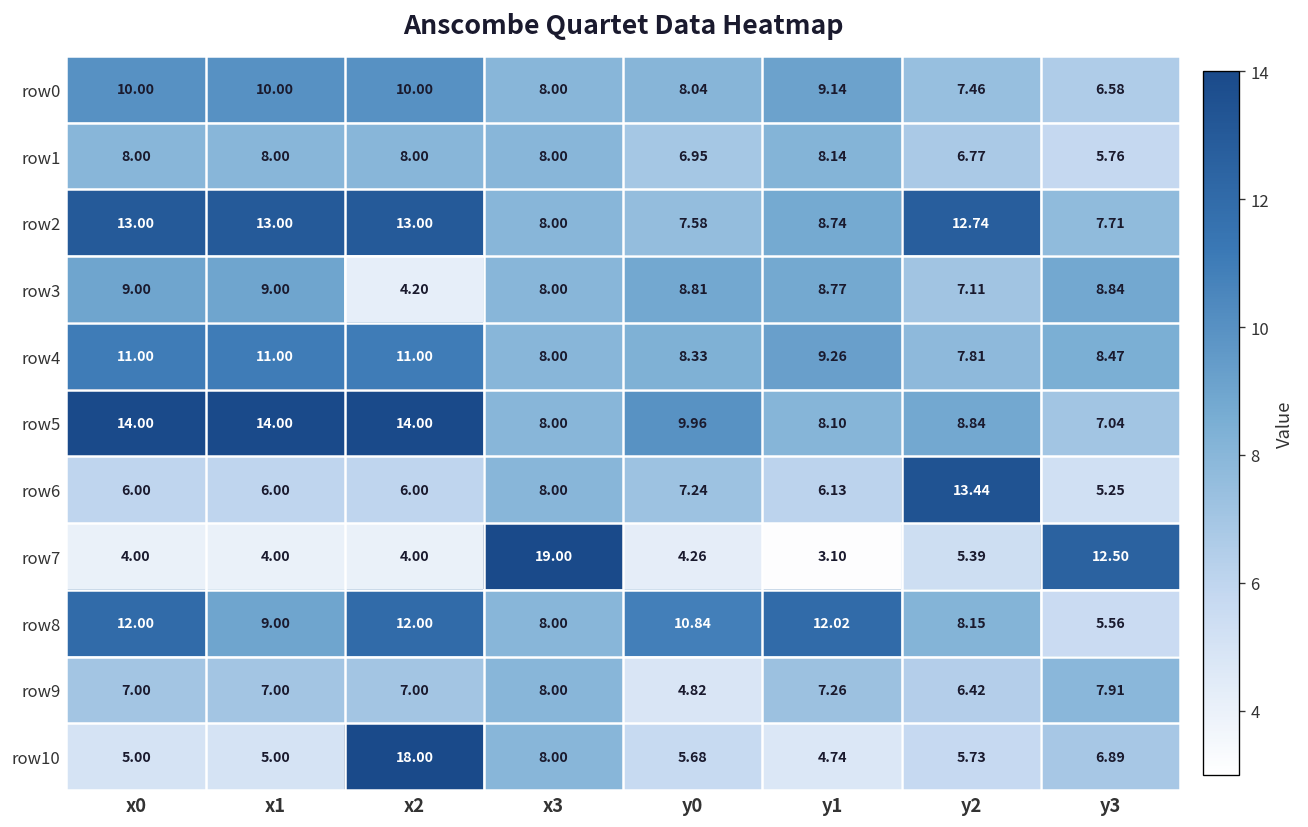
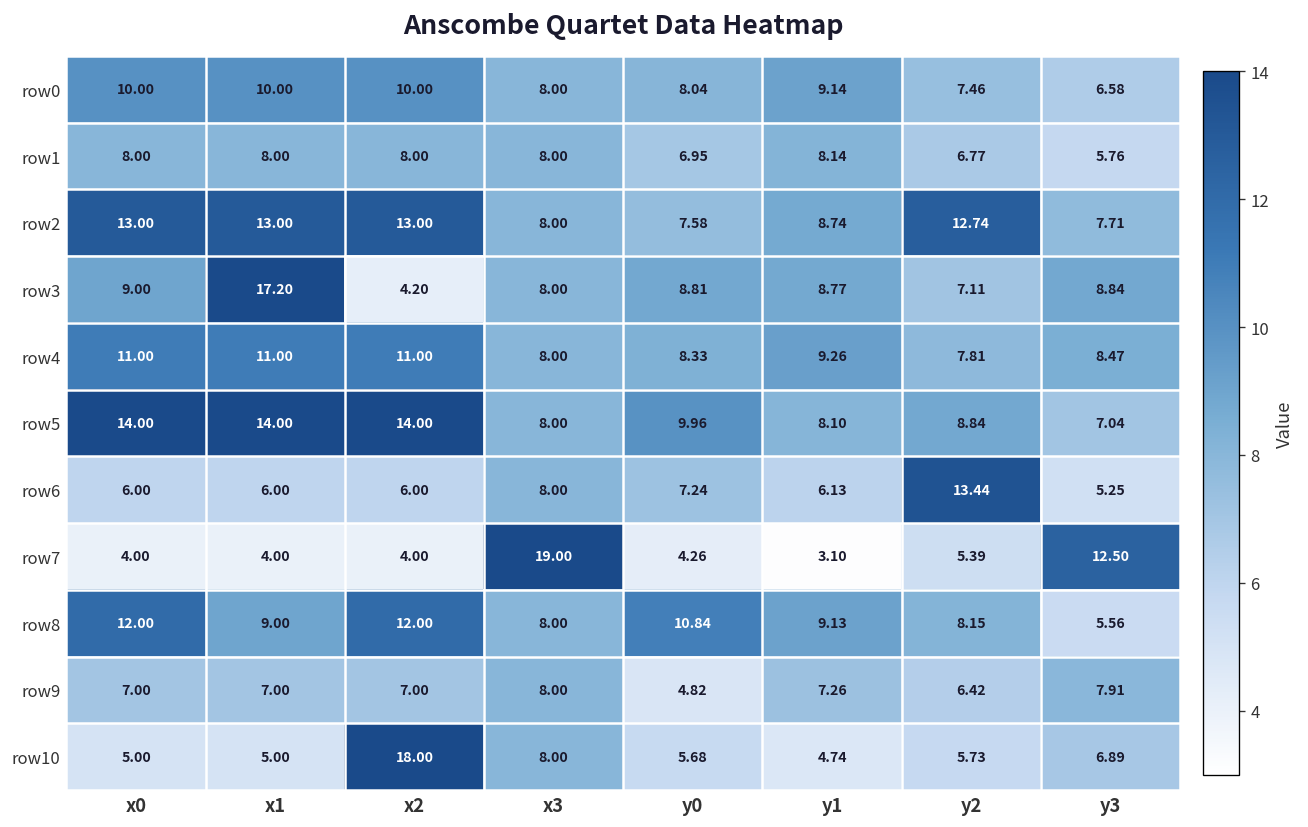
  {
    "row0": {
      "x0": 10.00,
      "x1": 10.00,
      "x2": 10.00,
      "x3": 8.00,
      "y0": 8.04,
      "y1": 9.14,
      "y2": 7.46,
      "y3": 6.58
    },
    "row1": {
      "x0": 8.00,
      "x1": 8.00,
      "x2": 8.00,
      "x3": 8.00,
      "y0": 6.95,
      "y1": 8.14,
      "y2": 6.77,
      "y3": 5.76
    },
    "row2": {
      "x0": 13.00,
      "x1": 13.00,
      "x2": 13.00,
      "x3": 8.00,
      "y0": 7.58,
      "y1": 8.74,
      "y2": 12.74,
      "y3": 7.71
    },
    "row3": {
      "x0": 9.00,
-     "x1": 9.00,
+     "x1": 17.20,
      "x2": 4.20,
      "x3": 8.00,
      "y0": 8.81,
      "y1": 8.77,
      "y2": 7.11,
      "y3": 8.84
    },
    "row4": {
      "x0": 11.00,
      "x1": 11.00,
      "x2": 11.00,
      "x3": 8.00,
      "y0": 8.33,
      "y1": 9.26,
      "y2": 7.81,
      "y3": 8.47
    },
    "row5": {
      "x0": 14.00,
      "x1": 14.00,
      "x2": 14.00,
      "x3": 8.00,
      "y0": 9.96,
      "y1": 8.10,
      "y2": 8.84,
      "y3": 7.04
    },
    "row6": {
      "x0": 6.00,
      "x1": 6.00,
      "x2": 6.00,
      "x3": 8.00,
      "y0": 7.24,
      "y1": 6.13,
      "y2": 13.44,
      "y3": 5.25
    },
    "row7": {
      "x0": 4.00,
      "x1": 4.00,
      "x2": 4.00,
      "x3": 19.00,
      "y0": 4.26,
      "y1": 3.10,
      "y2": 5.39,
      "y3": 12.50
    },
    "row8": {
      "x0": 12.00,
      "x1": 9.00,
      "x2": 12.00,
      "x3": 8.00,
      "y0": 10.84,
-     "y1": 12.02,
+     "y1": 9.13,
      "y2": 8.15,
      "y3": 5.56
    },
    "row9": {
      "x0": 7.00,
      "x1": 7.00,
      "x2": 7.00,
      "x3": 8.00,
      "y0": 4.82,
      "y1": 7.26,
      "y2": 6.42,
      "y3": 7.91
    },
    "row10": {
      "x0": 5.00,
      "x1": 5.00,
      "x2": 18.00,
      "x3": 8.00,
      "y0": 5.68,
      "y1": 4.74,
      "y2": 5.73,
      "y3": 6.89
    }
  }
